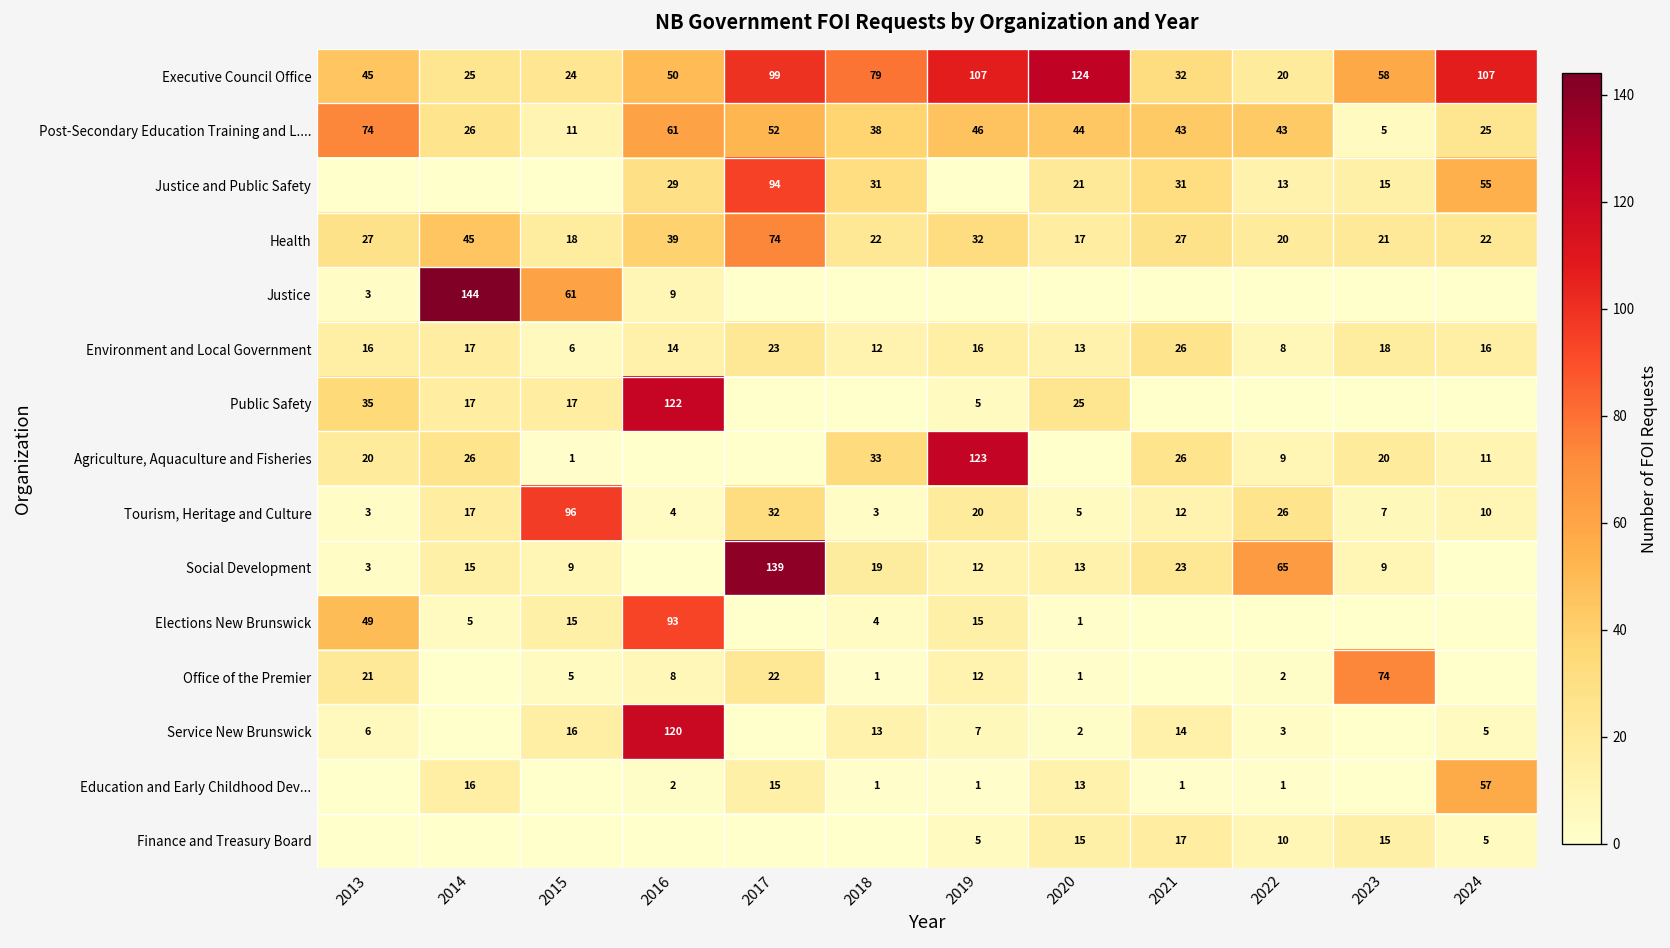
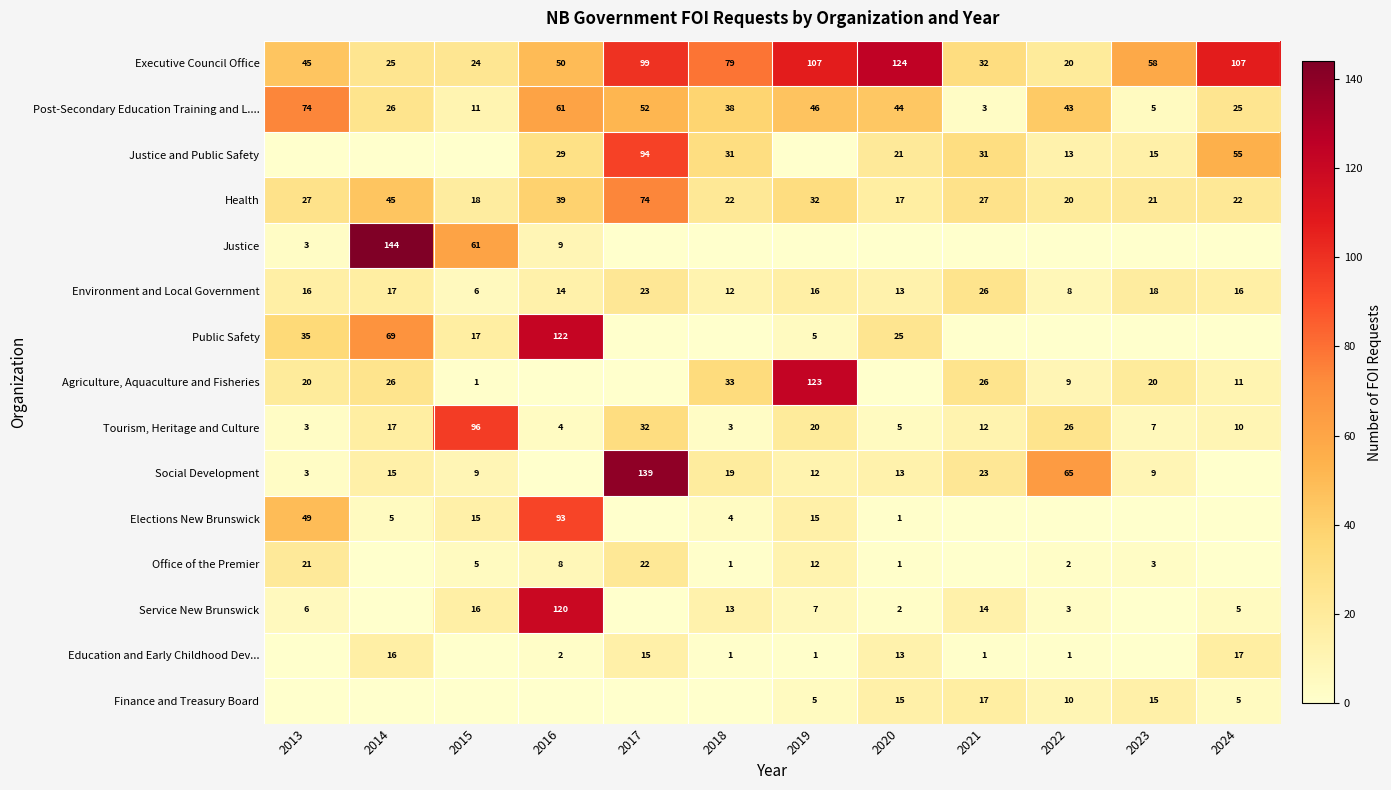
  {
    "Executive Council Office": {
      "2013": 45,
      "2014": 25,
      "2015": 24,
      "2016": 50,
      "2017": 99,
      "2018": 79,
      "2019": 107,
      "2020": 124,
      "2021": 32,
      "2022": 20,
      "2023": 58,
      "2024": 107
    },
    "Post-Secondary Education Training and L....": {
      "2013": 74,
      "2014": 26,
      "2015": 11,
      "2016": 61,
      "2017": 52,
      "2018": 38,
      "2019": 46,
      "2020": 44,
-     "2021": 43,
+     "2021": 3,
      "2022": 43,
      "2023": 5,
      "2024": 25
    },
    "Justice and Public Safety": {
      "2016": 29,
      "2017": 94,
      "2018": 31,
      "2020": 21,
      "2021": 31,
      "2022": 13,
      "2023": 15,
      "2024": 55
    },
    "Health": {
      "2013": 27,
      "2014": 45,
      "2015": 18,
      "2016": 39,
      "2017": 74,
      "2018": 22,
      "2019": 32,
      "2020": 17,
      "2021": 27,
      "2022": 20,
      "2023": 21,
      "2024": 22
    },
    "Justice": {
      "2013": 3,
      "2014": 144,
      "2015": 61,
      "2016": 9
    },
    "Environment and Local Government": {
      "2013": 16,
      "2014": 17,
      "2015": 6,
      "2016": 14,
      "2017": 23,
      "2018": 12,
      "2019": 16,
      "2020": 13,
      "2021": 26,
      "2022": 8,
      "2023": 18,
      "2024": 16
    },
    "Public Safety": {
      "2013": 35,
-     "2014": 17,
+     "2014": 69,
      "2015": 17,
      "2016": 122,
      "2019": 5,
      "2020": 25
    },
    "Agriculture, Aquaculture and Fisheries": {
      "2013": 20,
      "2014": 26,
      "2015": 1,
      "2018": 33,
      "2019": 123,
      "2021": 26,
      "2022": 9,
      "2023": 20,
      "2024": 11
    },
    "Tourism, Heritage and Culture": {
      "2013": 3,
      "2014": 17,
      "2015": 96,
      "2016": 4,
      "2017": 32,
      "2018": 3,
      "2019": 20,
      "2020": 5,
      "2021": 12,
      "2022": 26,
      "2023": 7,
      "2024": 10
    },
    "Social Development": {
      "2013": 3,
      "2014": 15,
      "2015": 9,
      "2017": 139,
      "2018": 19,
      "2019": 12,
      "2020": 13,
      "2021": 23,
      "2022": 65,
      "2023": 9
    },
    "Elections New Brunswick": {
      "2013": 49,
      "2014": 5,
      "2015": 15,
      "2016": 93,
      "2018": 4,
      "2019": 15,
      "2020": 1
    },
    "Office of the Premier": {
      "2013": 21,
      "2015": 5,
      "2016": 8,
      "2017": 22,
      "2018": 1,
      "2019": 12,
      "2020": 1,
      "2022": 2,
-     "2023": 74
+     "2023": 3
    },
    "Service New Brunswick": {
      "2013": 6,
      "2015": 16,
      "2016": 120,
      "2018": 13,
      "2019": 7,
      "2020": 2,
      "2021": 14,
      "2022": 3,
      "2024": 5
    },
    "Education and Early Childhood Dev...": {
      "2014": 16,
      "2016": 2,
      "2017": 15,
      "2018": 1,
      "2019": 1,
      "2020": 13,
      "2021": 1,
      "2022": 1,
-     "2024": 57
+     "2024": 17
    },
    "Finance and Treasury Board": {
      "2019": 5,
      "2020": 15,
      "2021": 17,
      "2022": 10,
      "2023": 15,
      "2024": 5
    }
  }
